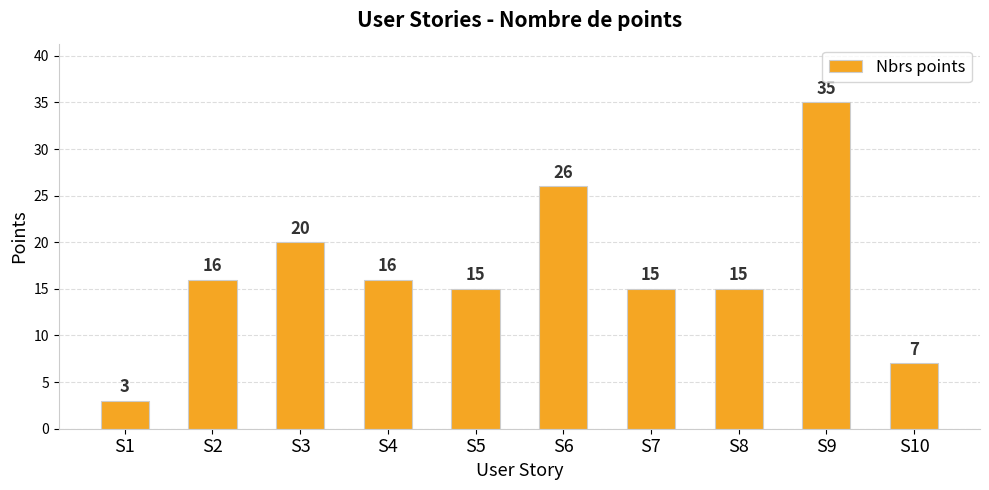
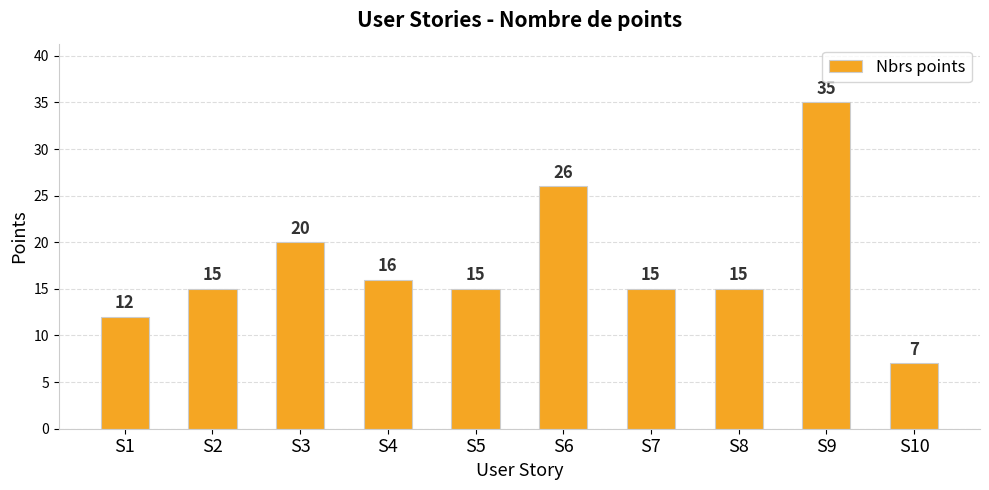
  {
-   "S1": 3,
-   "S2": 16,
+   "S1": 12,
+   "S2": 15,
    "S3": 20,
    "S4": 16,
    "S5": 15,
    "S6": 26,
    "S7": 15,
    "S8": 15,
    "S10": 7
  }
